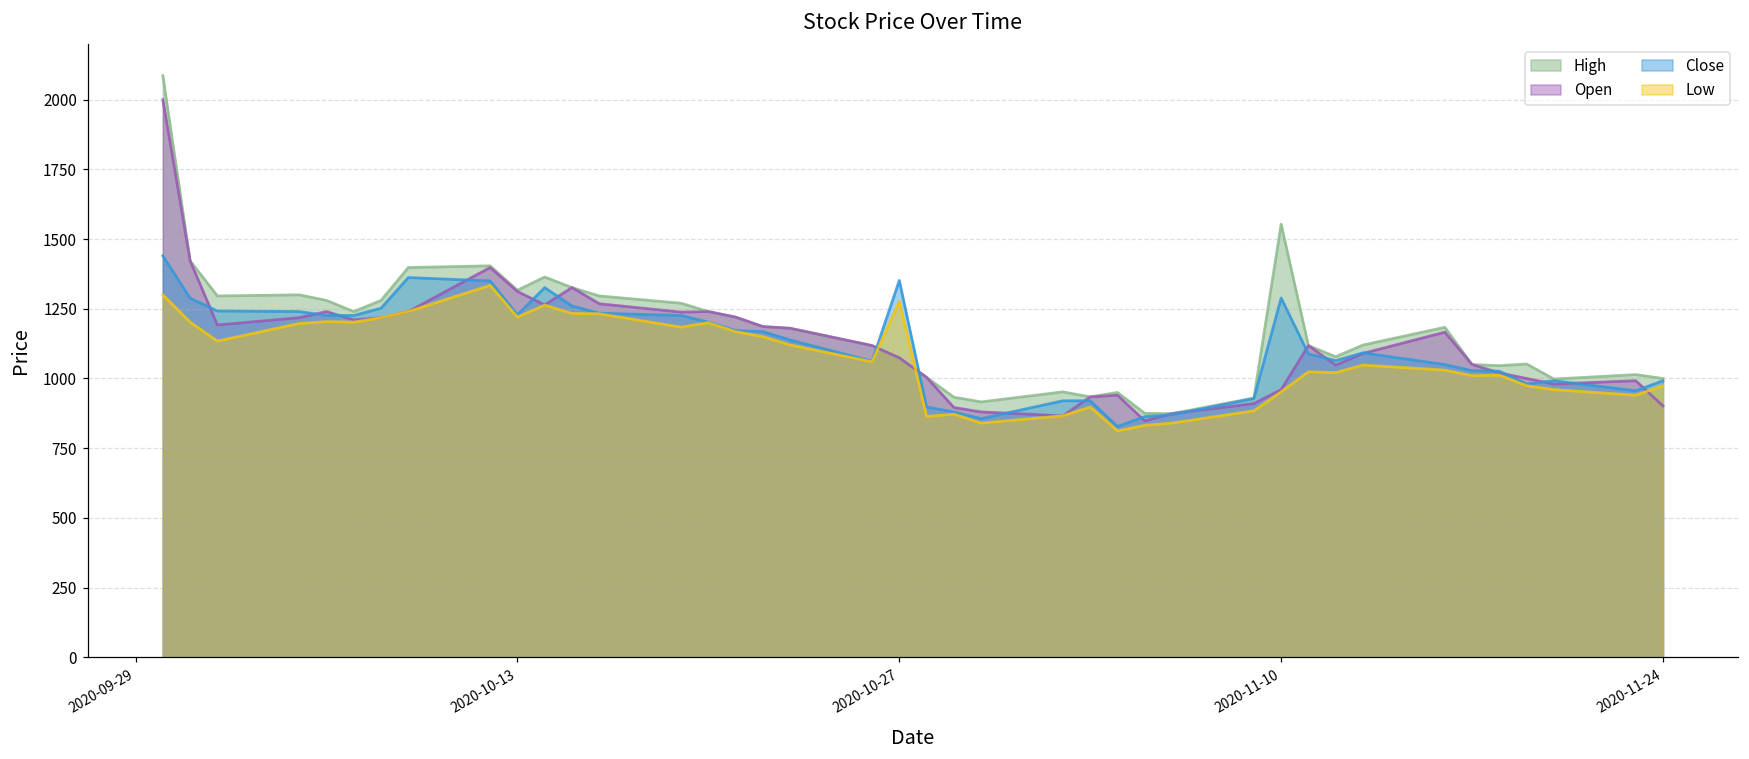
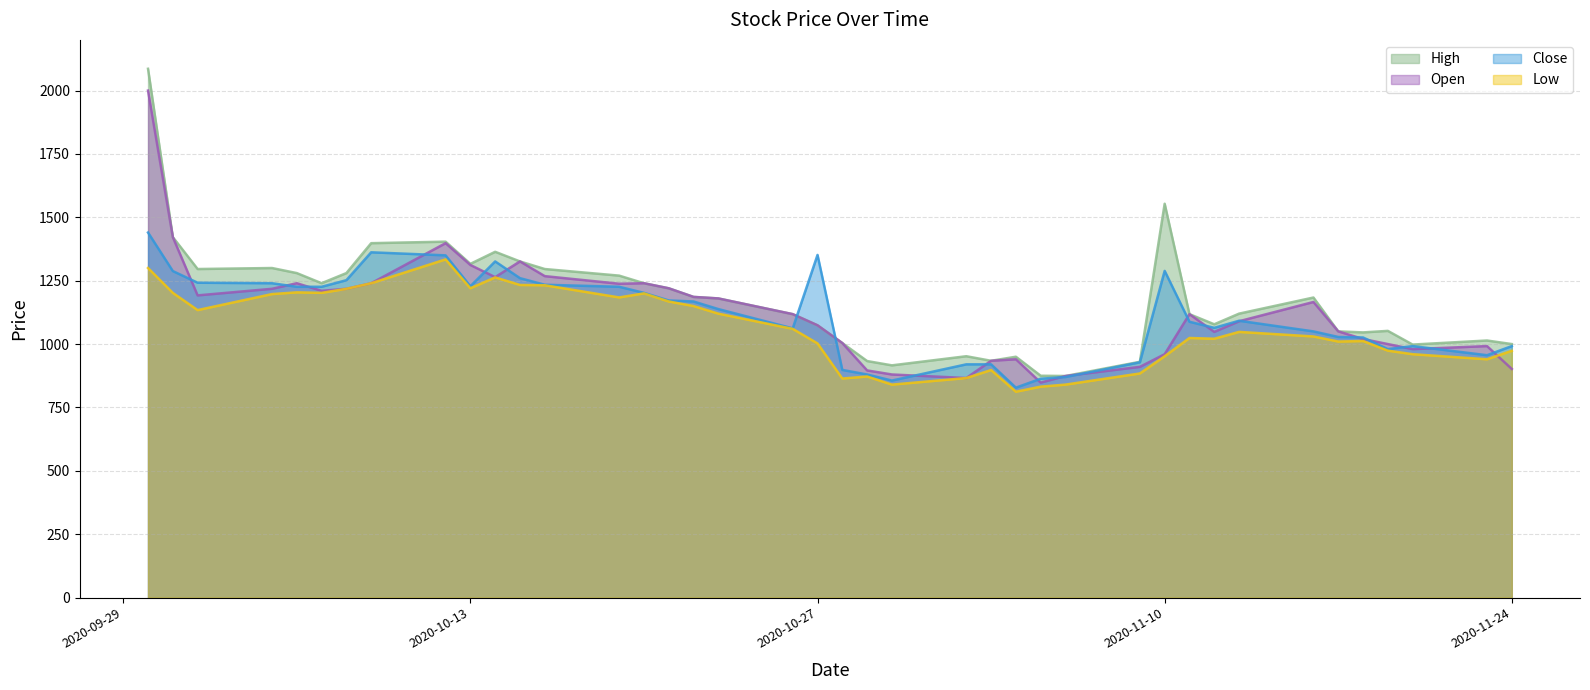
  {
    "High": {
      "2020-11-10": 1550
    },
    "Open": {
      "2020-11-24": 900
    },
    "Close": {
      "2020-10-27": 1350,
      "2020-11-10": 1290
    },
    "Low": {
-     "2020-10-27": 1280,
+     "2020-10-27": 1000,
      "2020-11-24": 970
    }
  }
